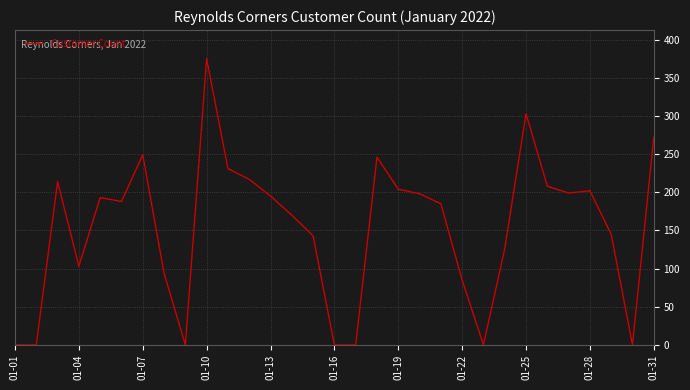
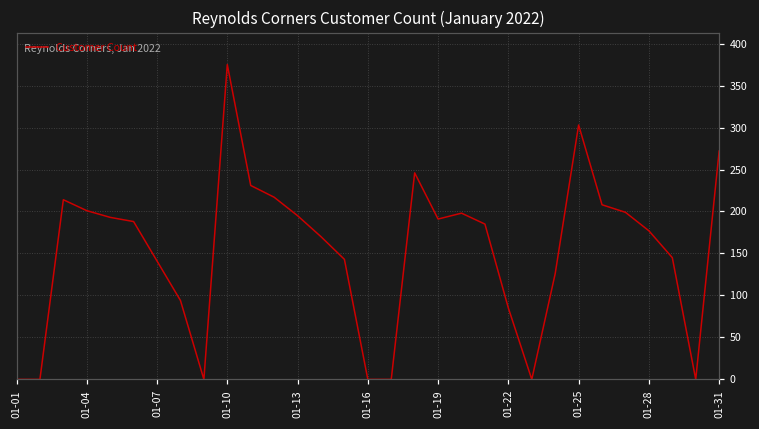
  {
    "01-01": 0,
-   "01-04": 100,
-   "01-07": 250,
+   "01-04": 200,
+   "01-07": 140,
    "01-10": 380,
    "01-13": 200,
    "01-16": 0,
-   "01-19": 200,
+   "01-19": 190,
    "01-22": 90,
    "01-25": 300,
-   "01-28": 200,
+   "01-28": 180,
    "01-31": 270
  }
